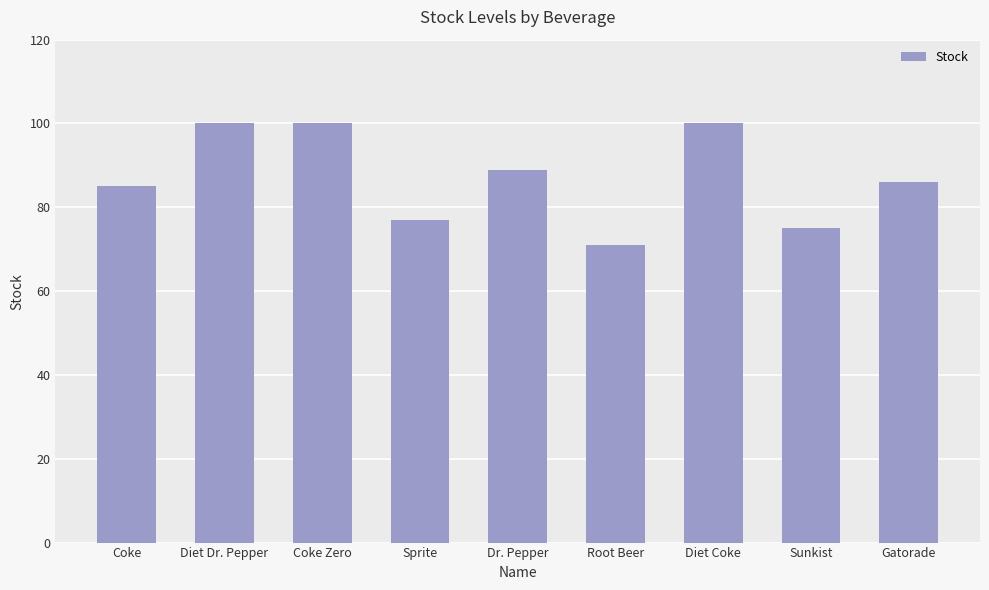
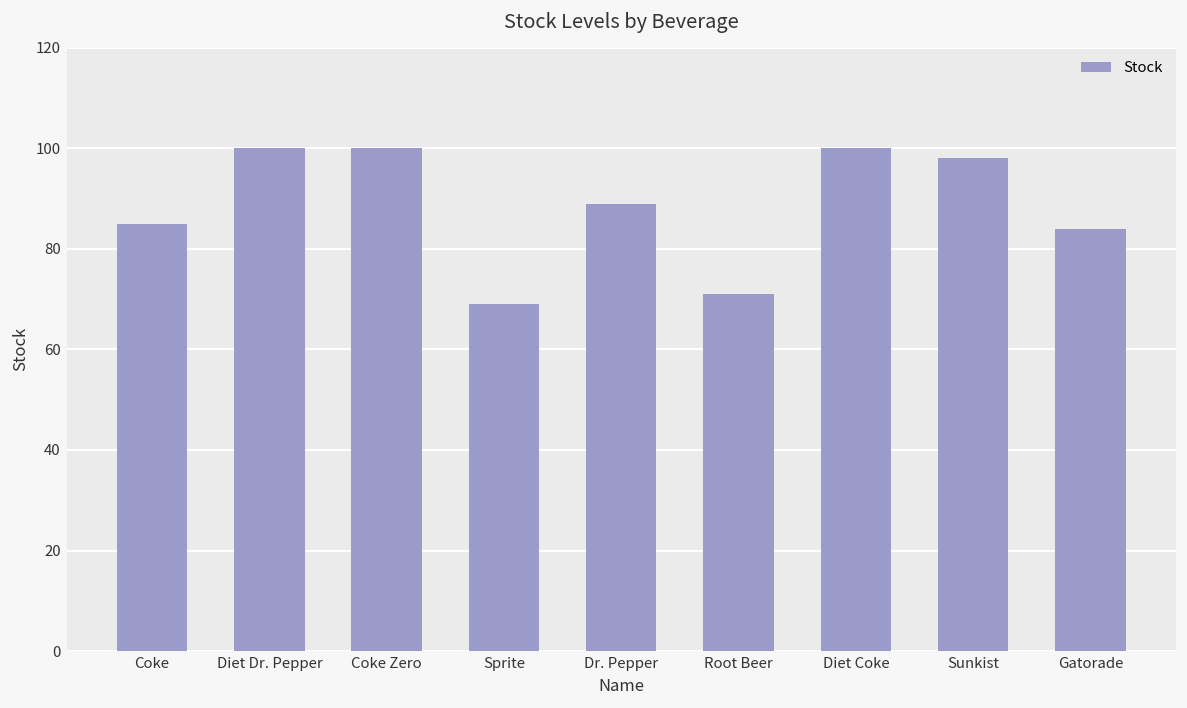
  {
    "Coke": 85,
    "Diet Dr. Pepper": 100,
    "Coke Zero": 100,
-   "Sprite": 77,
+   "Sprite": 69,
    "Dr. Pepper": 89,
    "Root Beer": 71,
    "Diet Coke": 100,
-   "Sunkist": 75,
-   "Gatorade": 86
+   "Sunkist": 98,
+   "Gatorade": 84
  }
